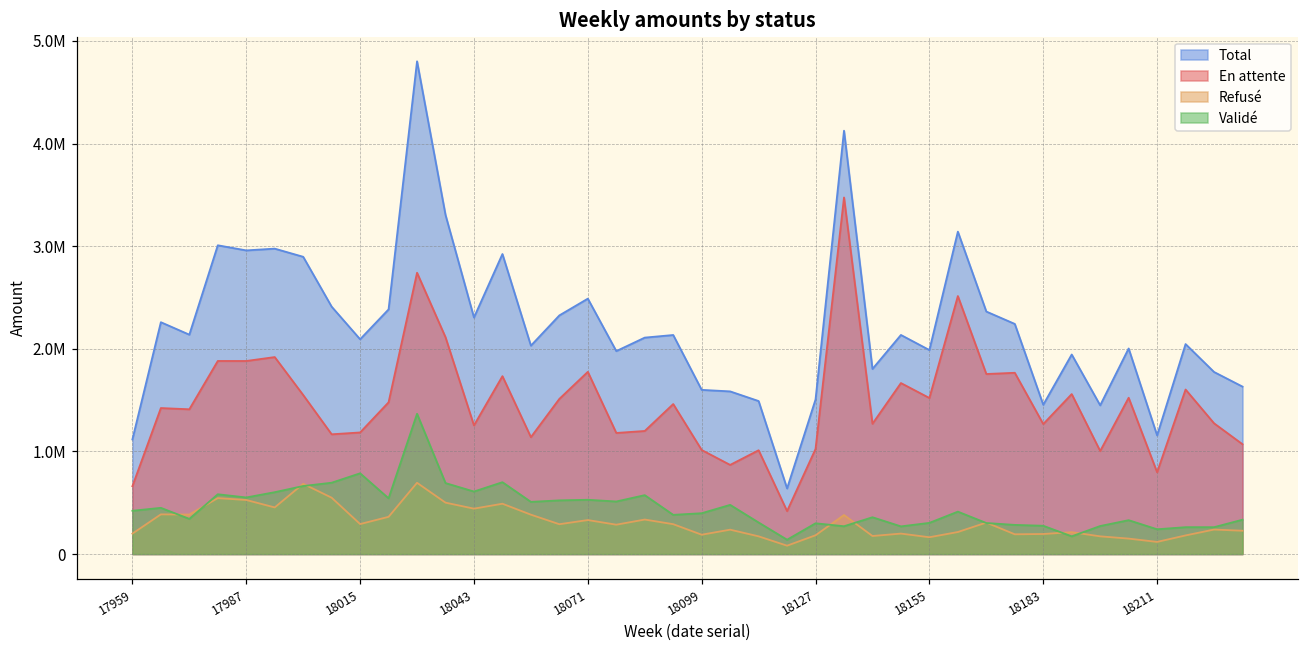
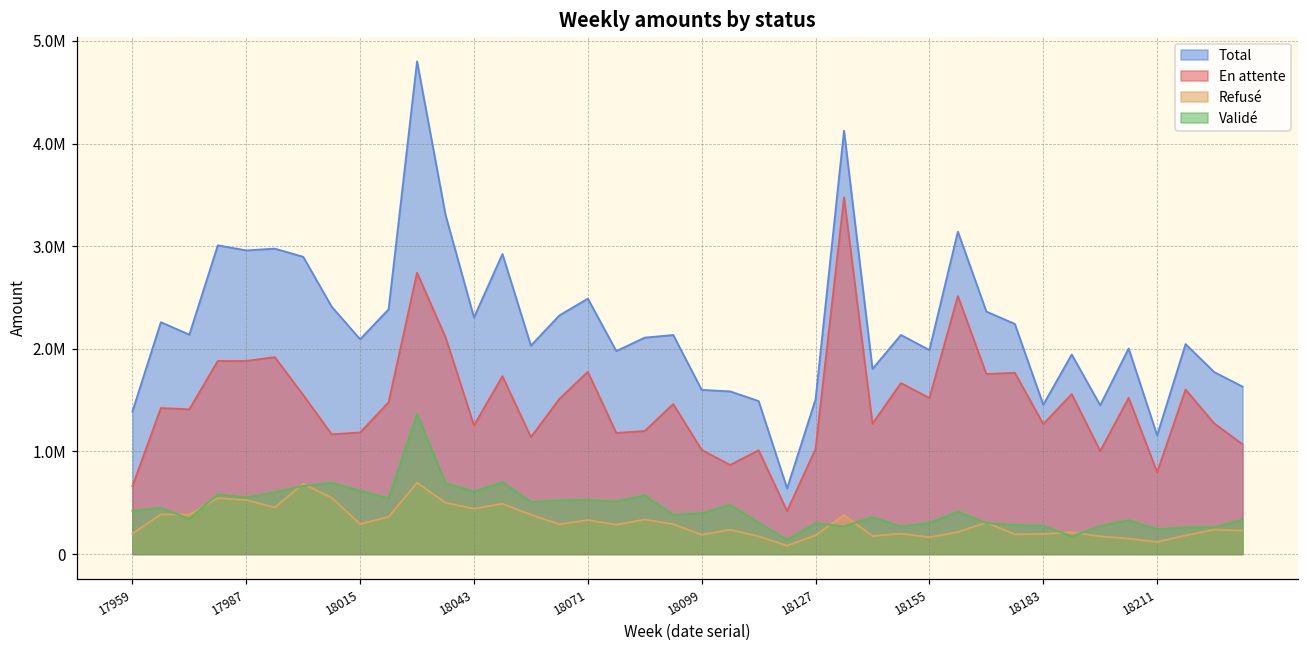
  {
    "Total": {
-     "17959": 1100000,
+     "17959": 1400000,
      "17987": 3000000,
      "18015": 2100000,
      "18043": 2300000,
      "18071": 2500000,
      "18099": 1600000,
      "18127": 1500000,
      "18155": 2000000,
      "18183": 1500000,
      "18211": 1200000
    },
    "Validé": {
      "17959": 400000,
-     "18015": 800000,
+     "18015": 600000,
      "18043": 600000,
      "18071": 500000,
      "18099": 400000,
      "18127": 300000,
      "18155": 300000,
      "18183": 300000,
      "18211": 200000
    }
  }
